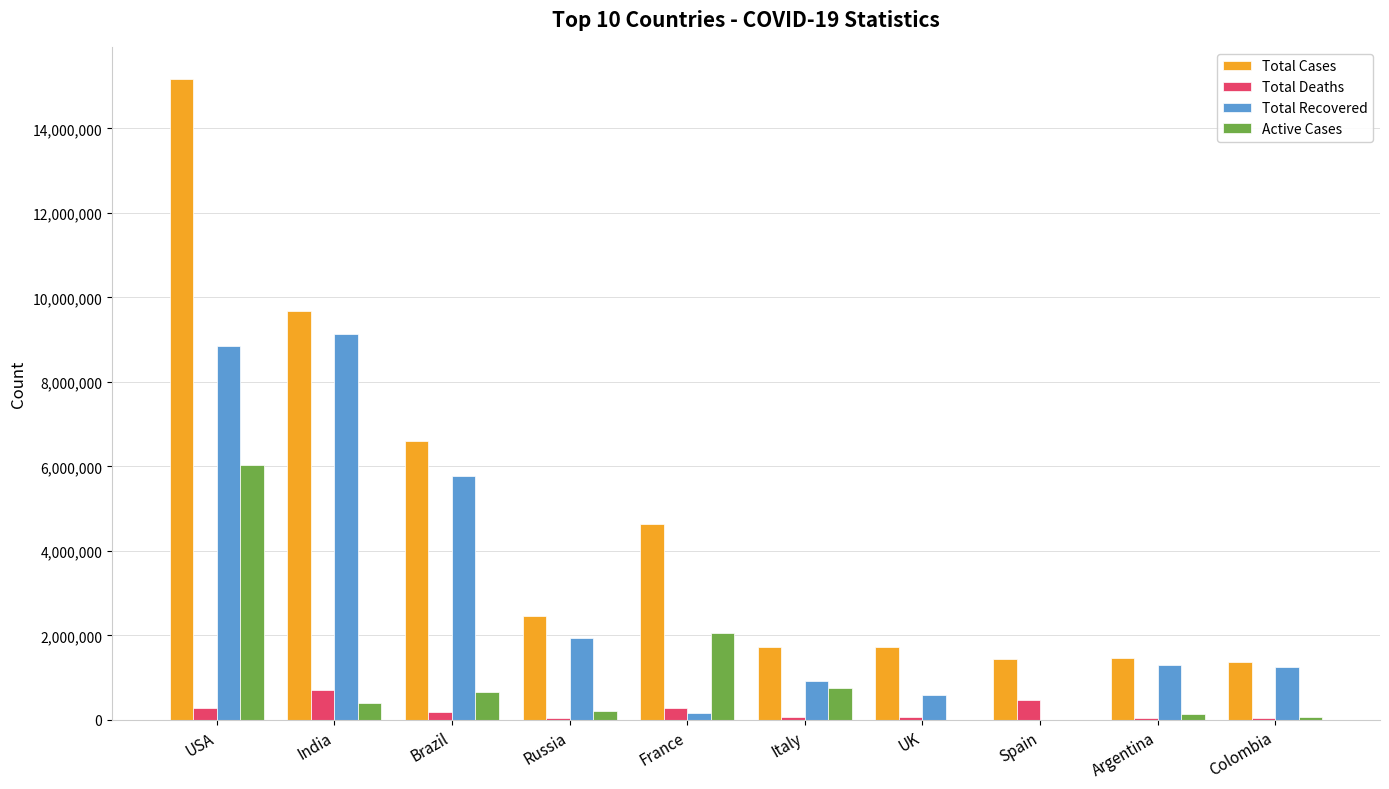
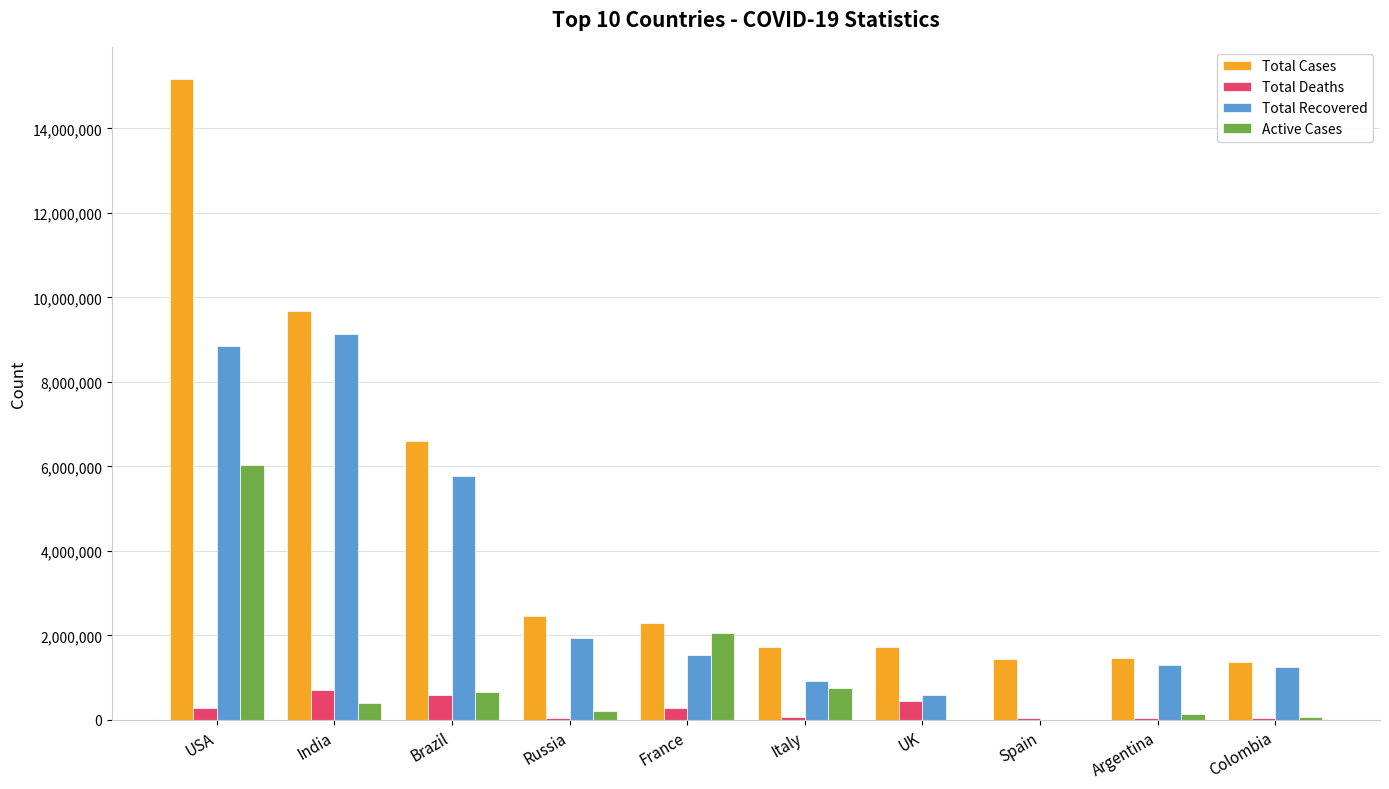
  {
    "Total Cases": {
      "USA": "15,200,000",
      "India": "9,700,000",
      "Brazil": "6,600,000",
      "Russia": "2,500,000",
-     "France": "4,600,000",
+     "France": "2,300,000",
      "Italy": "1,700,000",
      "UK": "1,700,000",
      "Spain": "1,400,000",
      "Argentina": "1,500,000",
      "Colombia": "1,400,000"
    },
    "Total Deaths": {
      "USA": "300,000",
      "India": "700,000",
-     "Brazil": "200,000",
+     "Brazil": "600,000",
      "France": "300,000",
      "Italy": "100,000",
-     "UK": "100,000",
-     "Spain": "500,000"
+     "UK": "400,000",
+     "Spain": "0"
    },
    "Total Recovered": {
      "USA": "8,900,000",
      "India": "9,100,000",
      "Brazil": "5,800,000",
      "Russia": "1,900,000",
-     "France": "200,000",
+     "France": "1,500,000",
      "Italy": "900,000",
      "UK": "600,000",
      "Spain": "0",
      "Argentina": "1,300,000",
      "Colombia": "1,300,000"
    },
    "Active Cases": {
      "USA": "6,000,000",
      "India": "400,000",
      "Brazil": "700,000",
      "Russia": "200,000",
      "France": "2,100,000",
      "Italy": "800,000",
      "UK": "0",
      "Spain": "0",
      "Argentina": "100,000",
      "Colombia": "100,000"
    }
  }
